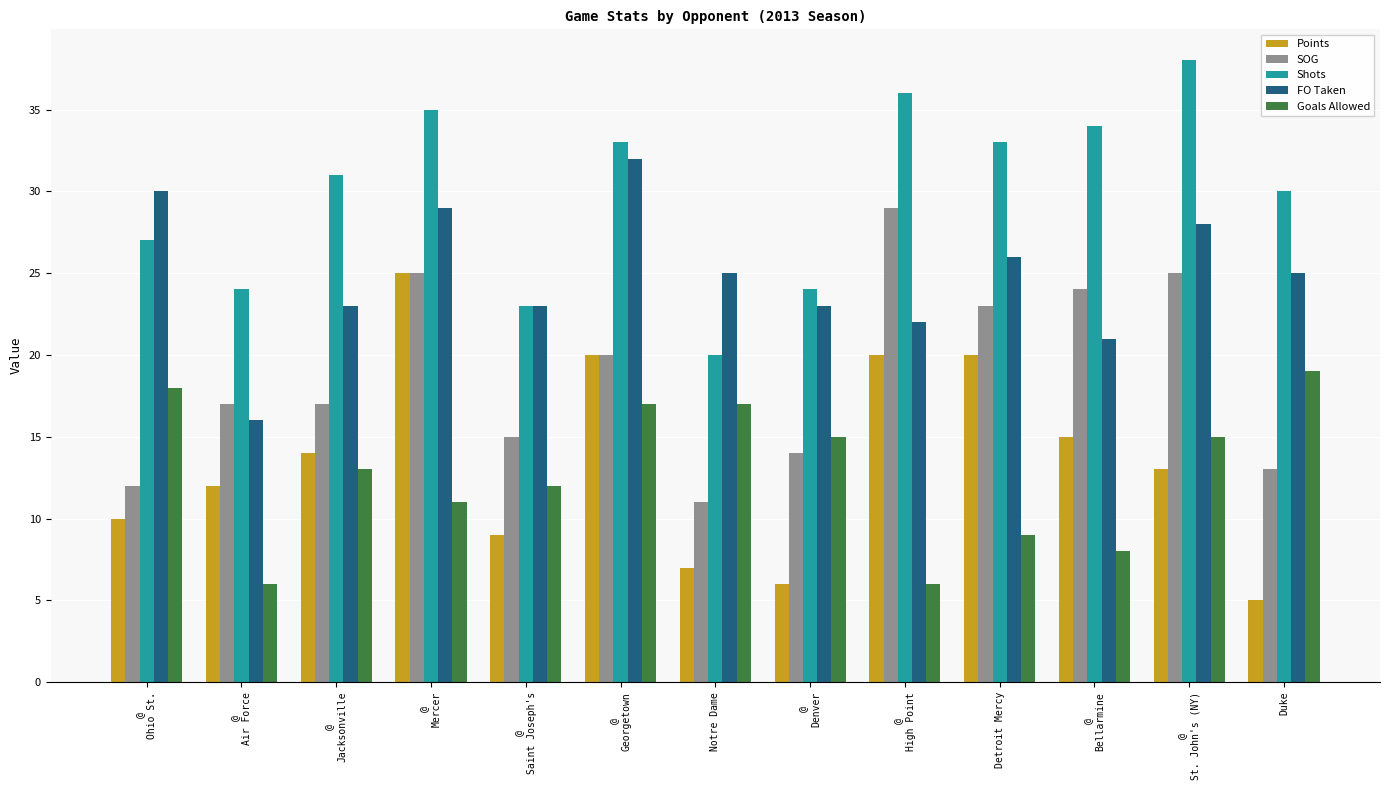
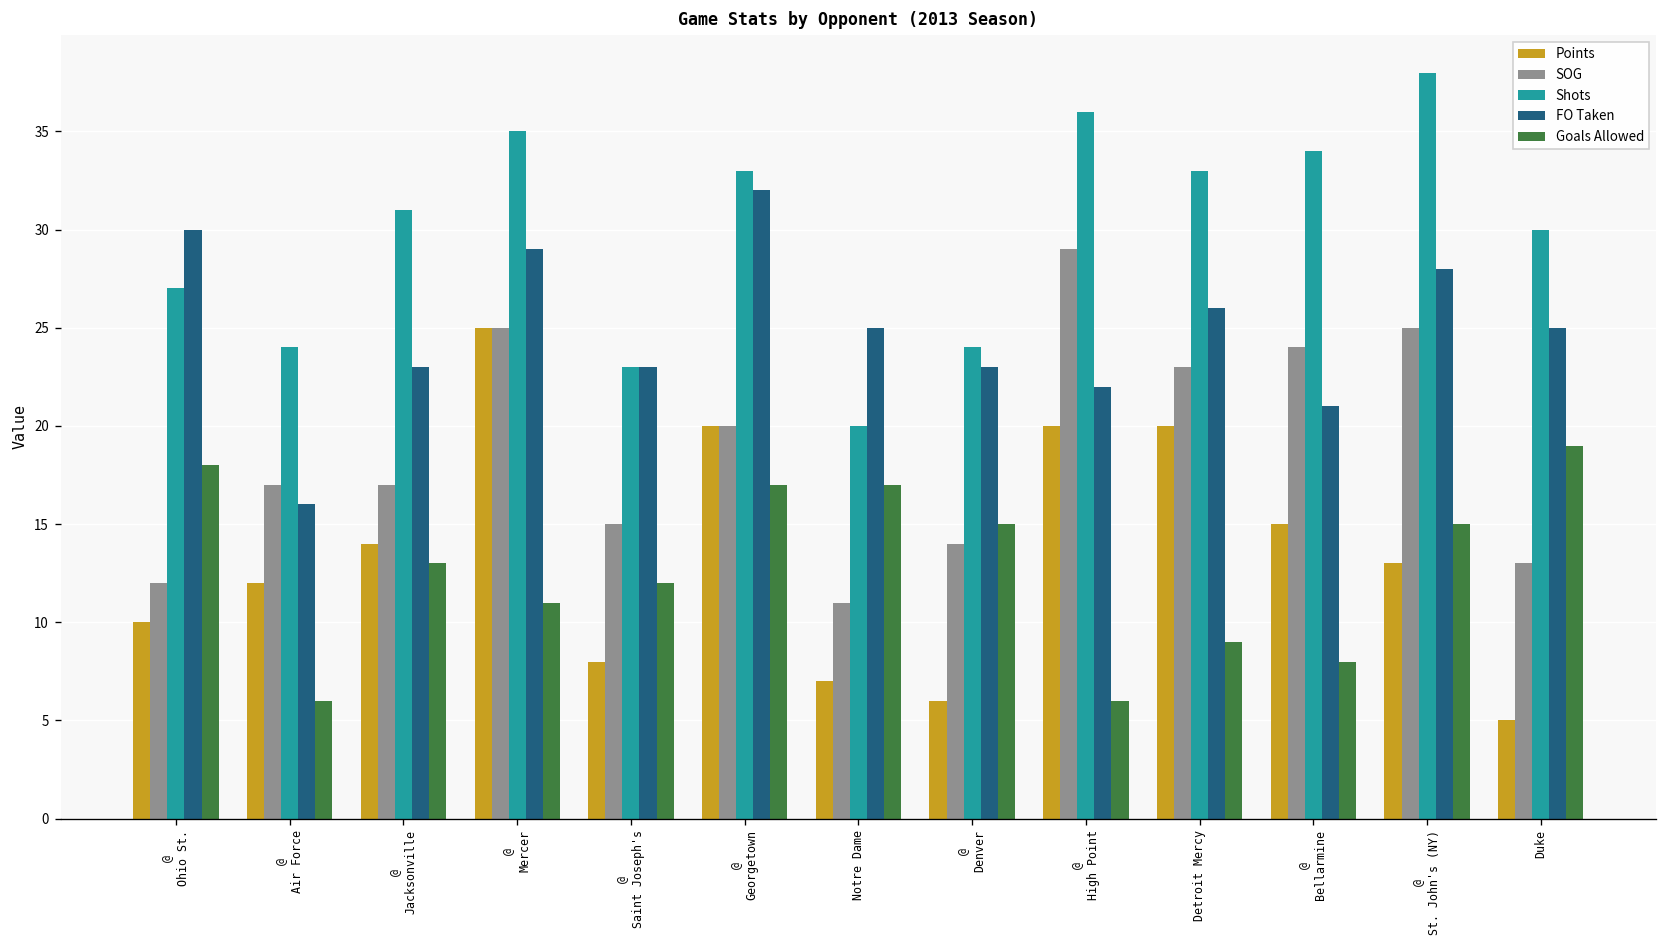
  {
    "Points": {
      "@ Ohio St.": 10,
      "@ Air Force": 12,
      "@ Jacksonville": 14,
      "@ Mercer": 25,
-     "@ Saint Joseph's": 9,
+     "@ Saint Joseph's": 8,
      "@ Georgetown": 20,
      "Notre Dame": 7,
      "@ Denver": 6,
      "@ High Point": 20,
      "Detroit Mercy": 20,
      "@ Bellarmine": 15,
      "@ St. John's (NY)": 13,
      "Duke": 5
    },
    "SOG": {
      "@ Ohio St.": 12,
      "@ Air Force": 17,
      "@ Jacksonville": 17,
      "@ Mercer": 25,
      "@ Saint Joseph's": 15,
      "@ Georgetown": 20,
      "Notre Dame": 11,
      "@ Denver": 14,
      "@ High Point": 29,
      "Detroit Mercy": 23,
      "@ Bellarmine": 24,
      "@ St. John's (NY)": 25,
      "Duke": 13
    },
    "Shots": {
      "@ Ohio St.": 27,
      "@ Air Force": 24,
      "@ Jacksonville": 31,
      "@ Mercer": 35,
      "@ Saint Joseph's": 23,
      "@ Georgetown": 33,
      "Notre Dame": 20,
      "@ Denver": 24,
      "@ High Point": 36,
      "Detroit Mercy": 33,
      "@ Bellarmine": 34,
      "@ St. John's (NY)": 38,
      "Duke": 30
    },
    "FO Taken": {
      "@ Ohio St.": 30,
      "@ Air Force": 16,
      "@ Jacksonville": 23,
      "@ Mercer": 29,
      "@ Saint Joseph's": 23,
      "@ Georgetown": 32,
      "Notre Dame": 25,
      "@ Denver": 23,
      "@ High Point": 22,
      "Detroit Mercy": 26,
      "@ Bellarmine": 21,
      "@ St. John's (NY)": 28,
      "Duke": 25
    },
    "Goals Allowed": {
      "@ Ohio St.": 18,
      "@ Air Force": 6,
      "@ Jacksonville": 13,
      "@ Mercer": 11,
      "@ Saint Joseph's": 12,
      "@ Georgetown": 17,
      "Notre Dame": 17,
      "@ Denver": 15,
      "@ High Point": 6,
      "Detroit Mercy": 9,
      "@ Bellarmine": 8,
      "@ St. John's (NY)": 15,
      "Duke": 19
    }
  }
